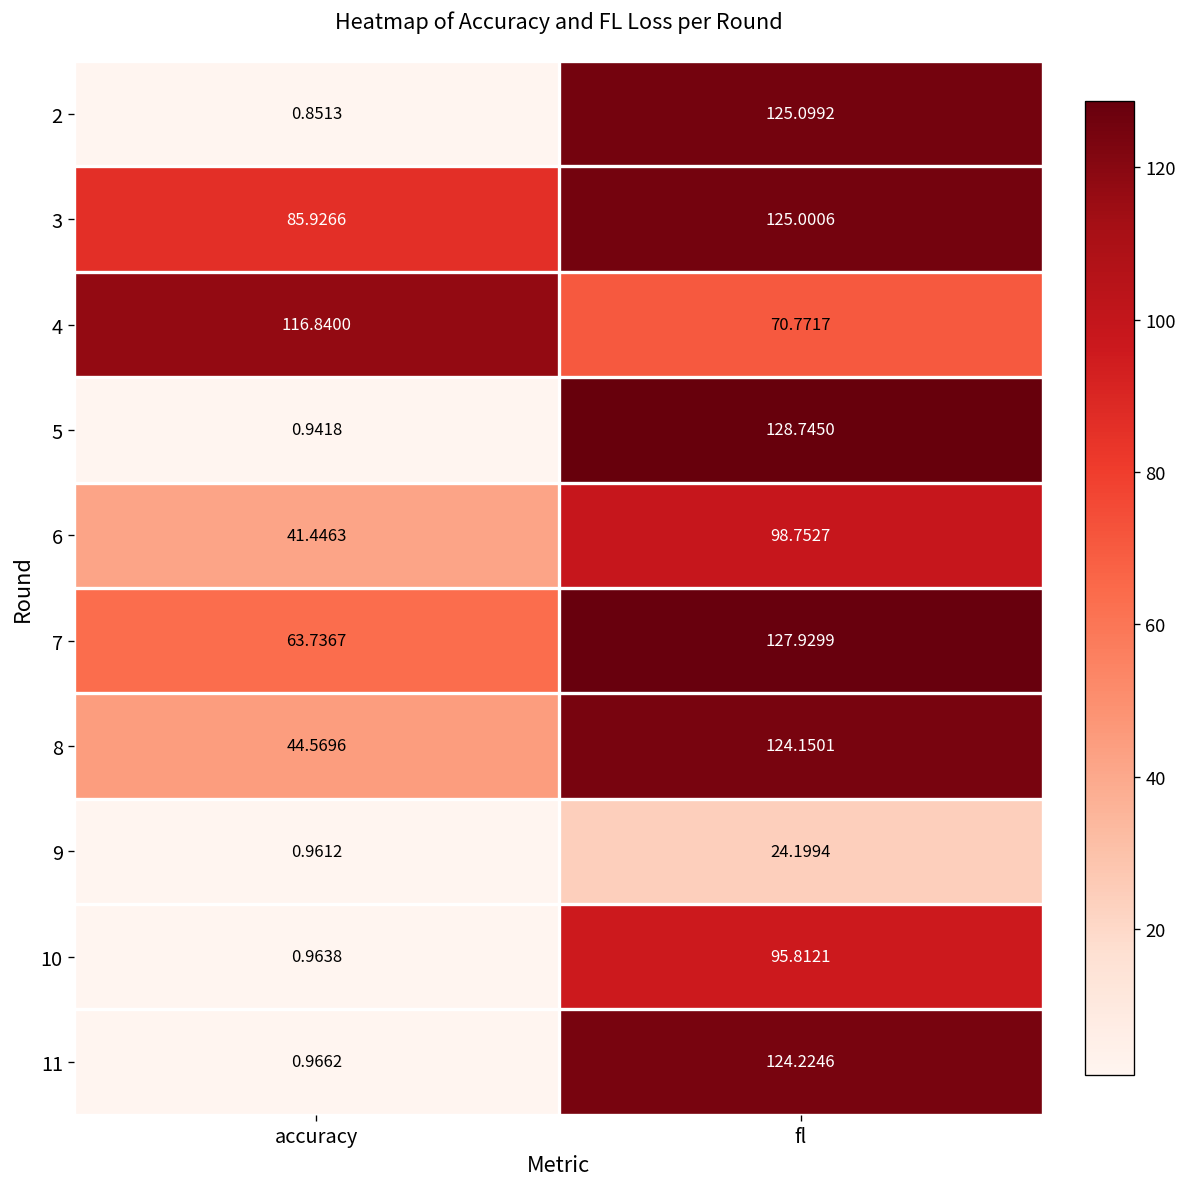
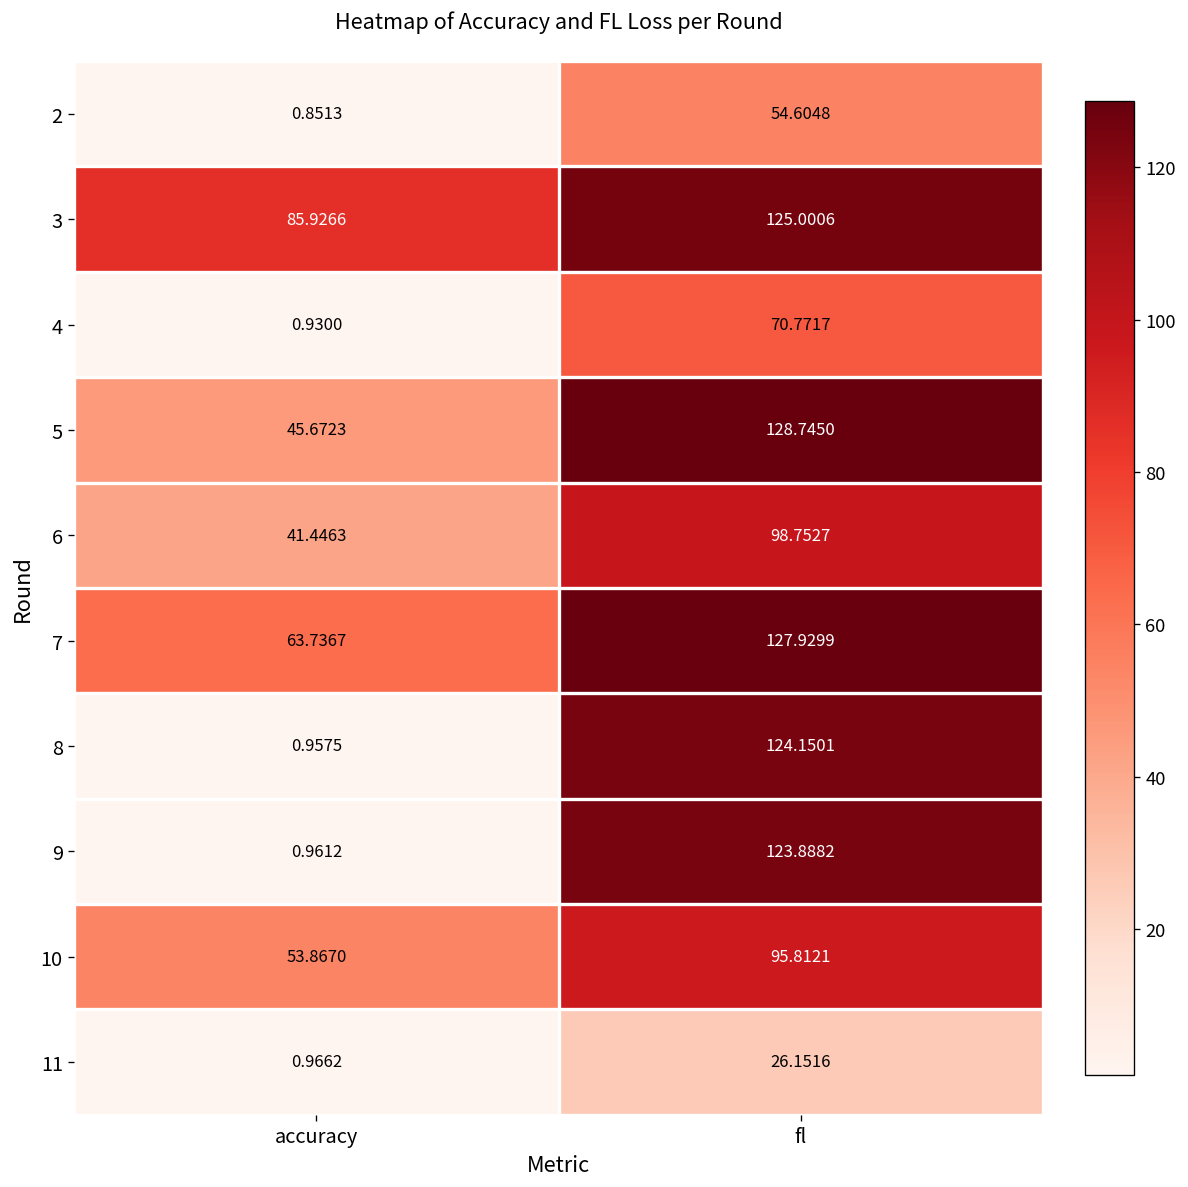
  {
    "2": {
      "accuracy": 0.8513,
-     "fl": 125.0992
+     "fl": 54.6048
    },
    "3": {
      "accuracy": 85.9266,
      "fl": 125.0006
    },
    "4": {
-     "accuracy": 116.8400,
+     "accuracy": 0.9300,
      "fl": 70.7717
    },
    "5": {
-     "accuracy": 0.9418,
+     "accuracy": 45.6723,
      "fl": 128.7450
    },
    "6": {
      "accuracy": 41.4463,
      "fl": 98.7527
    },
    "7": {
      "accuracy": 63.7367,
      "fl": 127.9299
    },
    "8": {
-     "accuracy": 44.5696,
+     "accuracy": 0.9575,
      "fl": 124.1501
    },
    "9": {
      "accuracy": 0.9612,
-     "fl": 24.1994
+     "fl": 123.8882
    },
    "10": {
-     "accuracy": 0.9638,
+     "accuracy": 53.8670,
      "fl": 95.8121
    },
    "11": {
      "accuracy": 0.9662,
-     "fl": 124.2246
+     "fl": 26.1516
    }
  }
